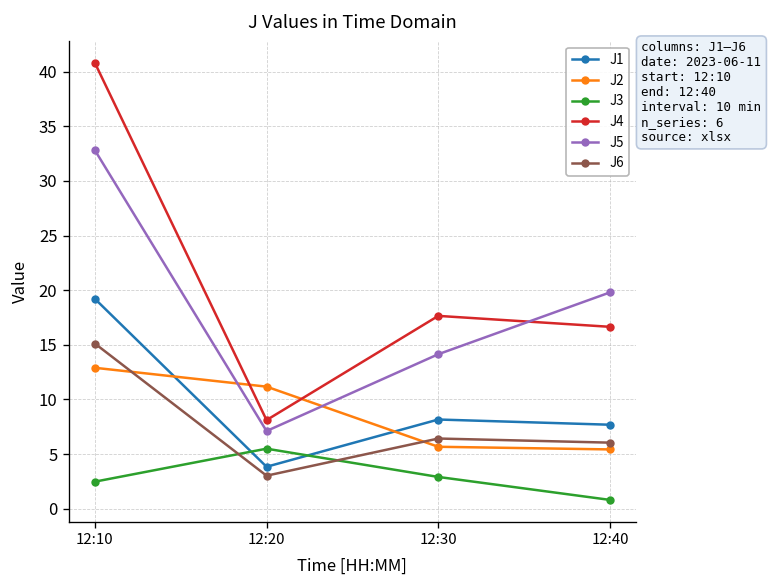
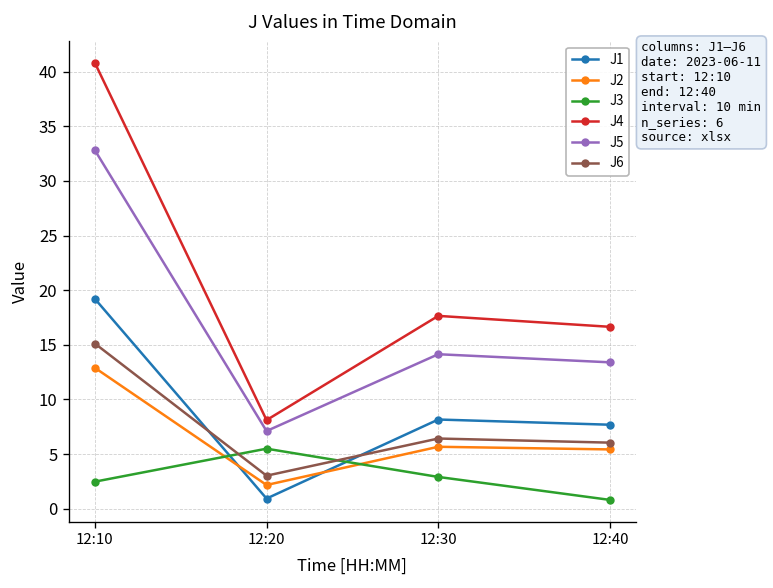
  {
    "J1": {
      "12:10": 19,
-     "12:20": 4,
+     "12:20": 1,
      "12:30": 8,
      "12:40": 8
    },
    "J2": {
      "12:10": 13,
-     "12:20": 11,
+     "12:20": 2,
      "12:30": 6,
      "12:40": 5
    },
    "J3": {
      "12:10": 2,
      "12:20": 5,
      "12:30": 3,
      "12:40": 1
    },
    "J4": {
      "12:10": 41,
      "12:20": 8,
      "12:30": 18,
      "12:40": 17
    },
    "J5": {
      "12:10": 33,
      "12:20": 7,
      "12:30": 14,
-     "12:40": 20
+     "12:40": 13
    },
    "J6": {
      "12:10": 15,
      "12:20": 3,
      "12:30": 6,
      "12:40": 6
    }
  }
